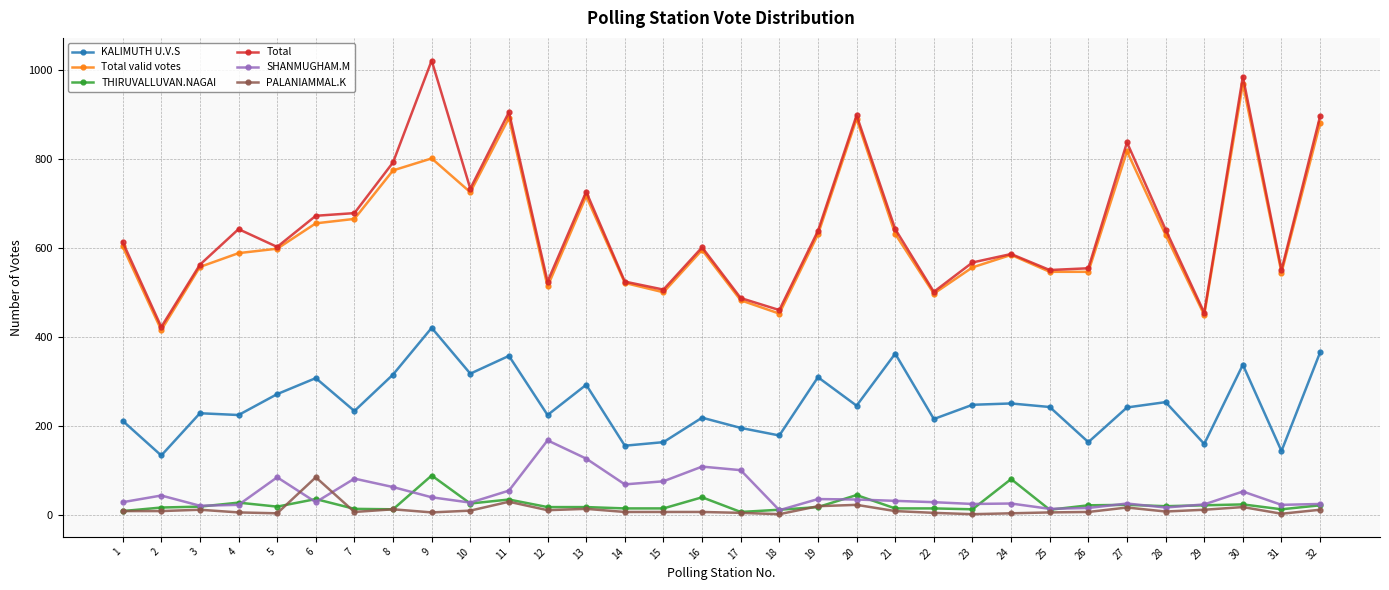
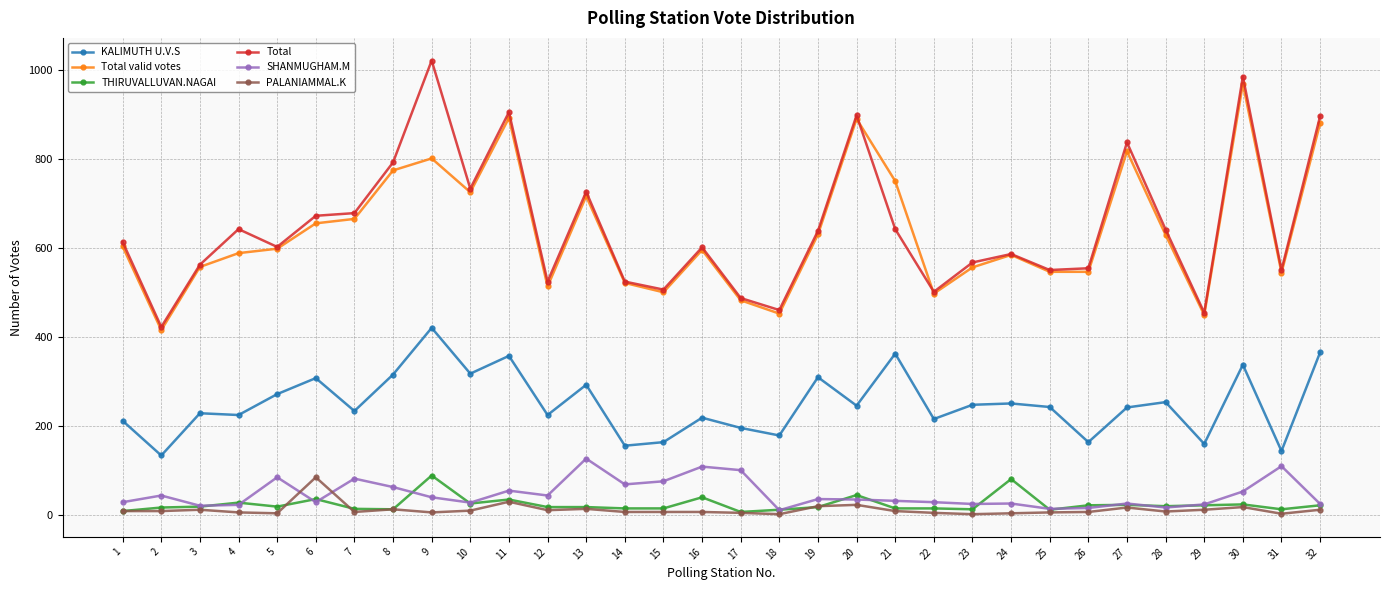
  {
    "KALIMUTH U.V.S": {
      "1": 210,
      "2": 130,
      "3": 230,
      "4": 220,
      "5": 270,
      "6": 310,
      "7": 230,
      "8": 320,
      "9": 420,
      "10": 320,
      "11": 360,
      "12": 220,
      "13": 290,
      "14": 160,
      "15": 160,
      "16": 220,
      "17": 200,
      "18": 180,
      "19": 310,
      "20": 250,
      "21": 360,
      "22": 220,
      "23": 250,
      "24": 250,
      "25": 240,
      "26": 160,
      "27": 240,
      "28": 250,
      "29": 160,
      "30": 340,
      "31": 140,
      "32": 370
    },
    "Total valid votes": {
      "1": 600,
      "2": 420,
      "4": 590,
      "6": 660,
      "7": 670,
      "8": 770,
      "9": 800,
      "10": 730,
      "11": 890,
      "12": 510,
      "13": 720,
      "15": 500,
      "16": 600,
      "18": 450,
      "19": 630,
      "20": 890,
-     "21": 630,
+     "21": 750,
      "23": 560,
      "26": 550,
      "27": 820,
      "28": 630,
      "30": 970,
      "31": 540,
      "32": 880
    },
    "THIRUVALLUVAN.NAGAI": {
      "2": 20,
      "5": 20,
      "6": 40,
      "7": 10,
      "9": 90,
      "12": 20,
      "14": 10,
      "15": 10,
      "16": 40,
      "20": 40,
      "21": 10,
      "22": 10,
      "23": 10,
      "24": 80,
      "26": 20,
      "30": 20,
      "31": 10
    },
    "Total": {
      "1": 610,
      "2": 420,
      "4": 640,
      "6": 670,
      "7": 680,
      "8": 790,
      "9": 1020,
      "10": 730,
      "11": 910,
      "12": 520,
      "13": 730,
      "15": 510,
      "16": 600,
      "18": 460,
      "19": 640,
      "20": 900,
      "21": 640,
      "23": 570,
      "26": 550,
      "27": 840,
      "28": 640,
      "30": 990,
      "31": 550,
      "32": 900
    },
    "SHANMUGHAM.M": {
      "1": 30,
      "2": 40,
      "5": 80,
      "6": 30,
      "7": 80,
      "8": 60,
      "9": 40,
      "11": 50,
-     "12": 170,
+     "12": 40,
      "13": 130,
      "14": 70,
      "15": 80,
      "16": 110,
      "17": 100,
      "19": 40,
      "20": 30,
      "21": 30,
      "22": 30,
      "23": 20,
      "24": 30,
      "26": 20,
      "30": 50,
-     "31": 20
+     "31": 110
    },
    "PALANIAMMAL.K": {
      "2": 10,
      "3": 10,
      "4": 10,
      "5": 0,
      "6": 80,
      "7": 10,
      "9": 10,
      "10": 10,
      "12": 10,
      "14": 10,
      "15": 10,
      "16": 10,
      "18": 0,
      "20": 20,
      "21": 10,
      "22": 0,
      "23": 0,
      "24": 0,
      "25": 10,
      "26": 10,
      "27": 20,
      "28": 10,
      "29": 10,
      "30": 20,
      "31": 0,
      "32": 10
    }
  }
